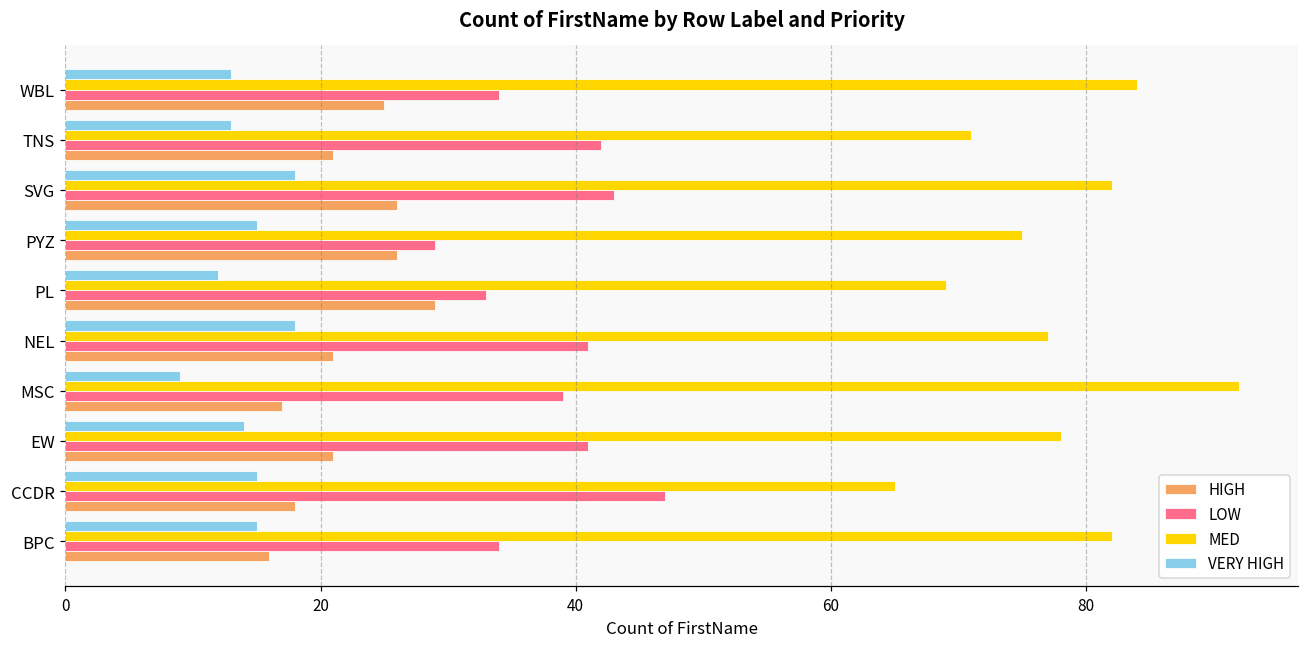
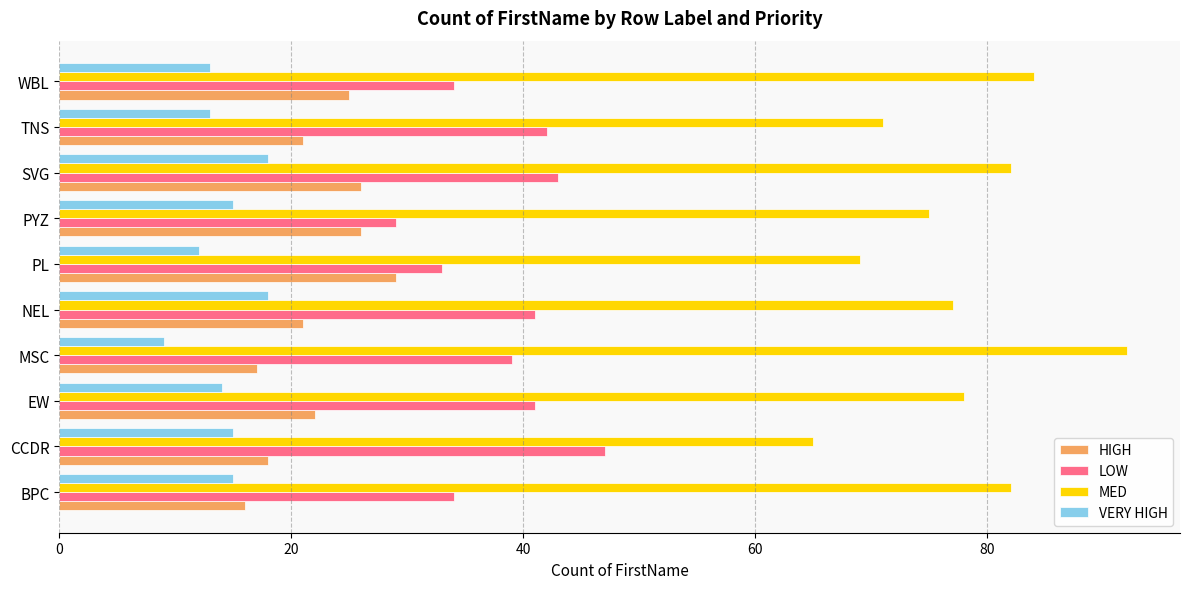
  {
    "HIGH": {
      "WBL": 25,
      "TNS": 21,
      "SVG": 26,
      "PYZ": 26,
      "PL": 29,
      "NEL": 21,
      "MSC": 17,
-     "EW": 21,
+     "EW": 22,
      "CCDR": 18,
      "BPC": 16
    },
    "LOW": {
      "WBL": 34,
      "TNS": 42,
      "SVG": 43,
      "PYZ": 29,
      "PL": 33,
      "NEL": 41,
      "MSC": 39,
      "EW": 41,
      "CCDR": 47,
      "BPC": 34
    },
    "MED": {
      "WBL": 84,
      "TNS": 71,
      "SVG": 82,
      "PYZ": 75,
      "PL": 69,
      "NEL": 77,
      "MSC": 92,
      "EW": 78,
      "CCDR": 65,
      "BPC": 82
    },
    "VERY HIGH": {
      "WBL": 13,
      "TNS": 13,
      "SVG": 18,
      "PYZ": 15,
      "PL": 12,
      "NEL": 18,
      "MSC": 9,
      "EW": 14,
      "CCDR": 15,
      "BPC": 15
    }
  }
